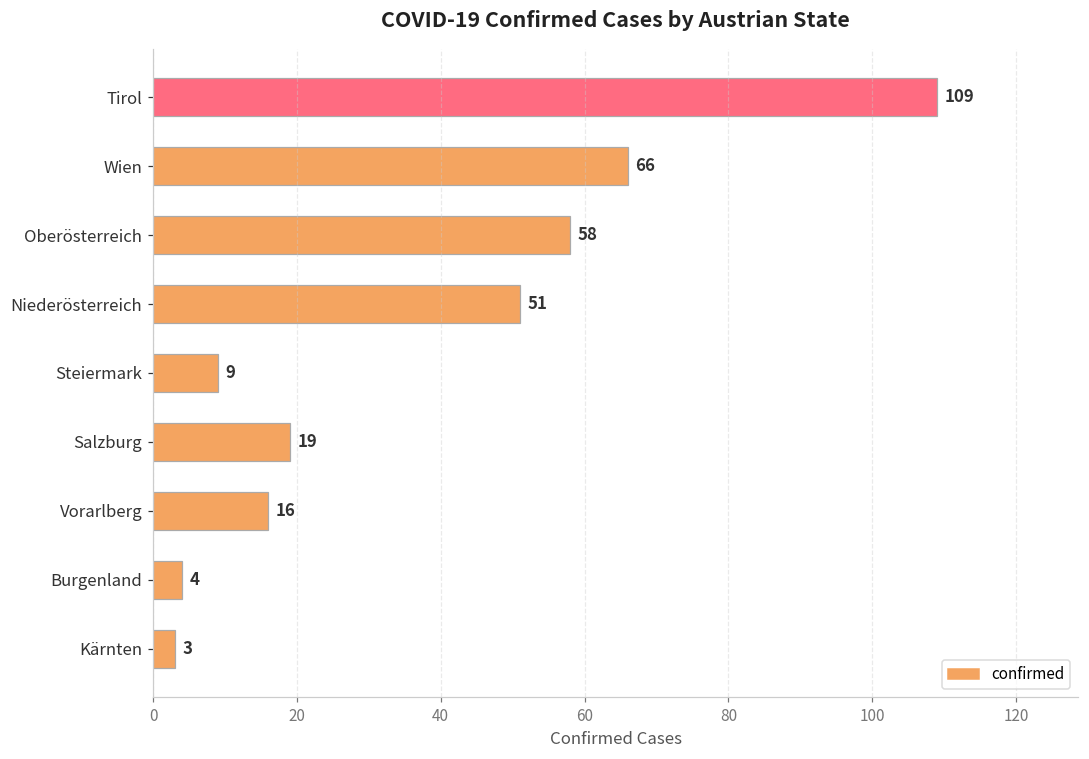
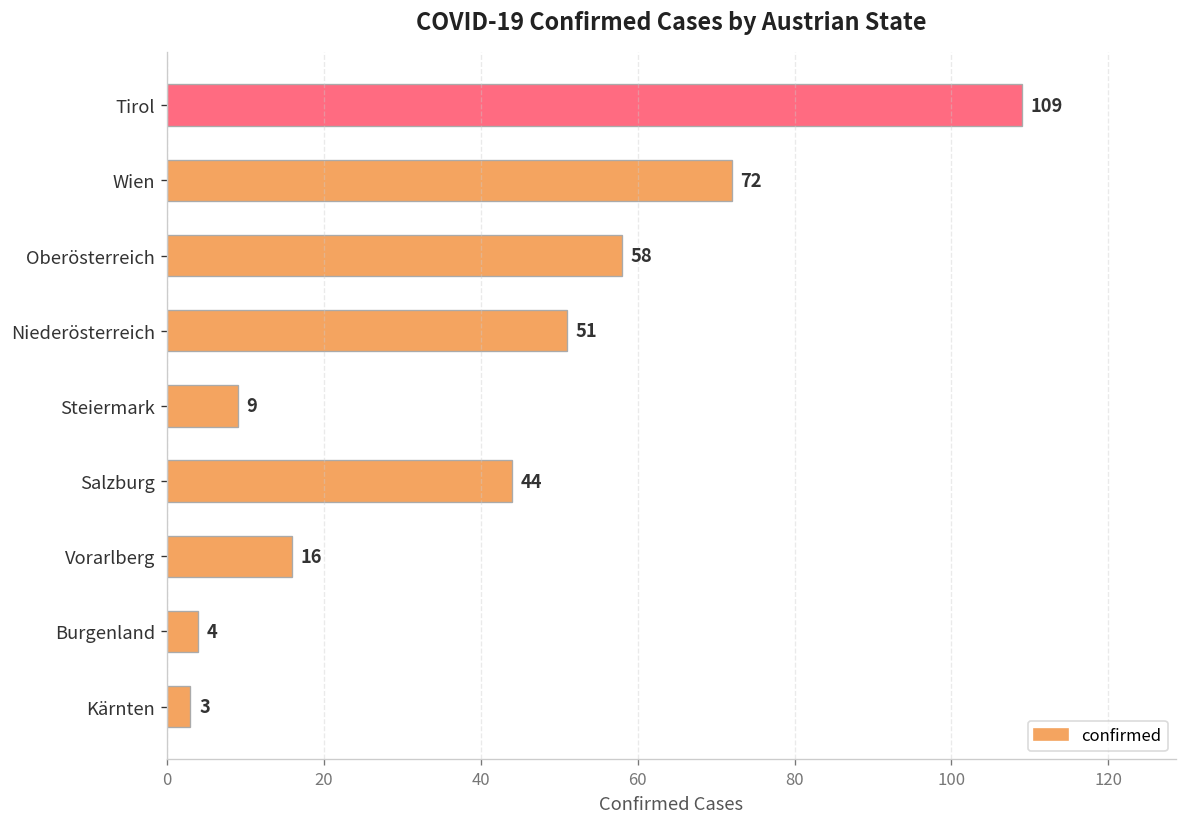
  {
    "Tirol": 109,
-   "Wien": 66,
+   "Wien": 72,
    "Oberösterreich": 58,
    "Niederösterreich": 51,
    "Steiermark": 9,
-   "Salzburg": 19,
+   "Salzburg": 44,
    "Vorarlberg": 16,
    "Burgenland": 4,
    "Kärnten": 3
  }
